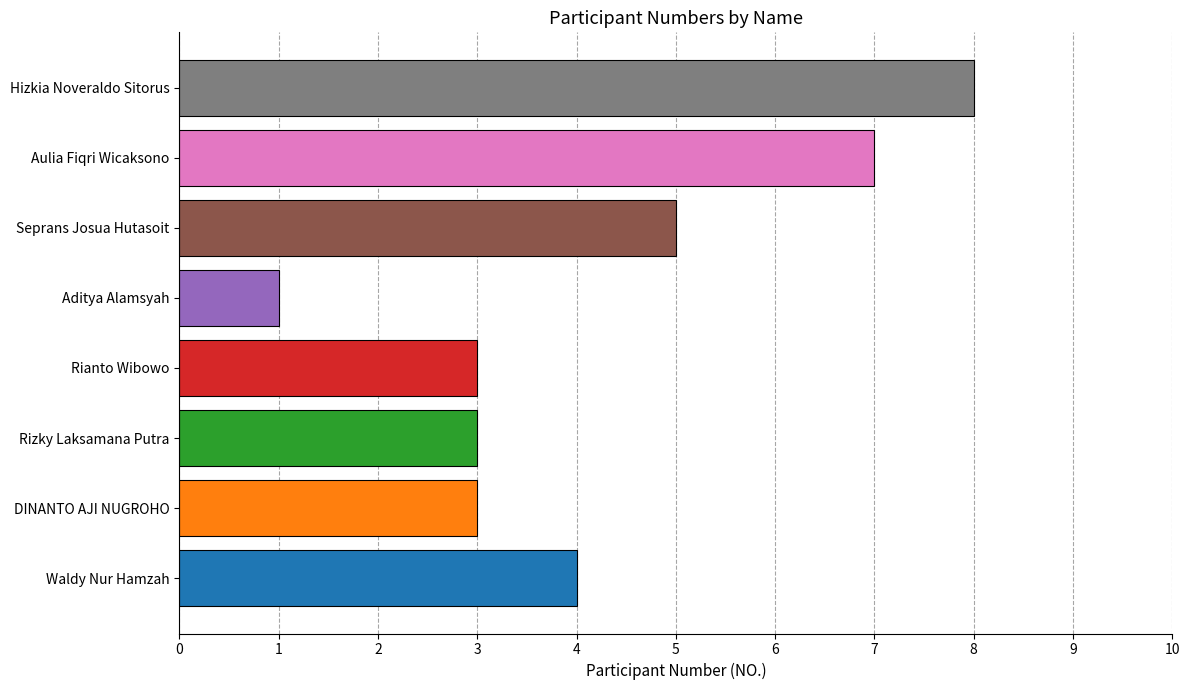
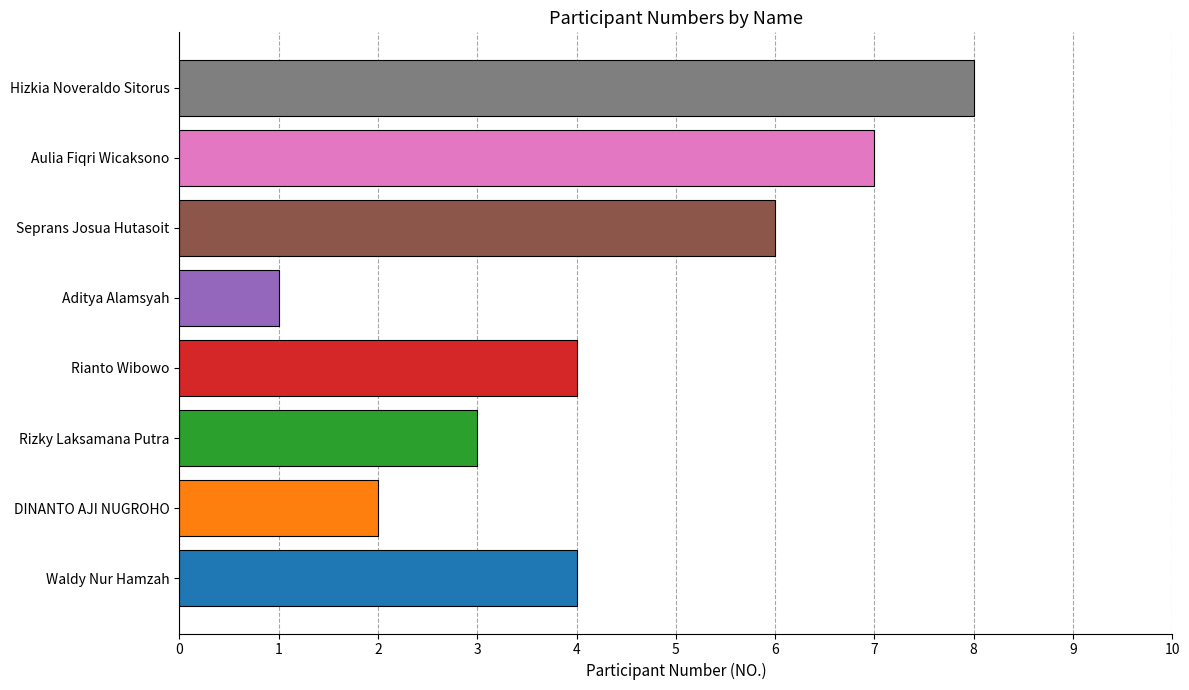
  {
    "Hizkia Noveraldo Sitorus": 8,
    "Aulia Fiqri Wicaksono": 7,
-   "Seprans Josua Hutasoit": 5,
+   "Seprans Josua Hutasoit": 6,
    "Aditya Alamsyah": 1,
-   "Rianto Wibowo": 3,
+   "Rianto Wibowo": 4,
    "Rizky Laksamana Putra": 3,
-   "DINANTO AJI NUGROHO": 3,
+   "DINANTO AJI NUGROHO": 2,
    "Waldy Nur Hamzah": 4
  }
